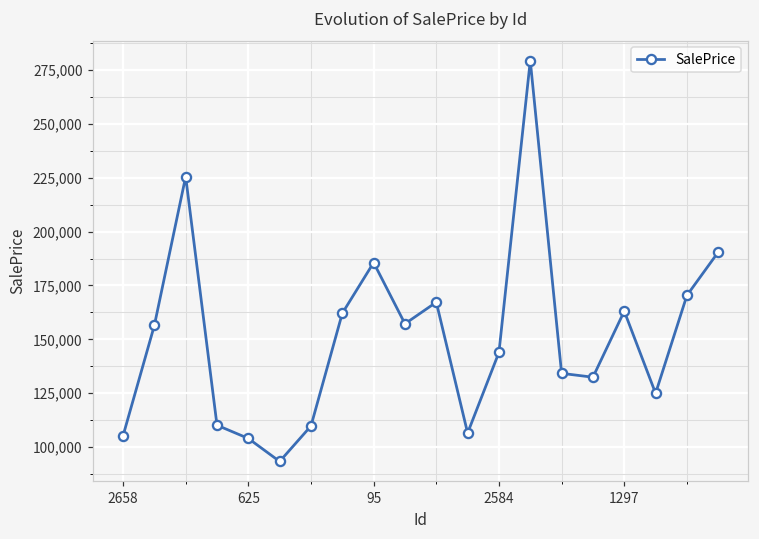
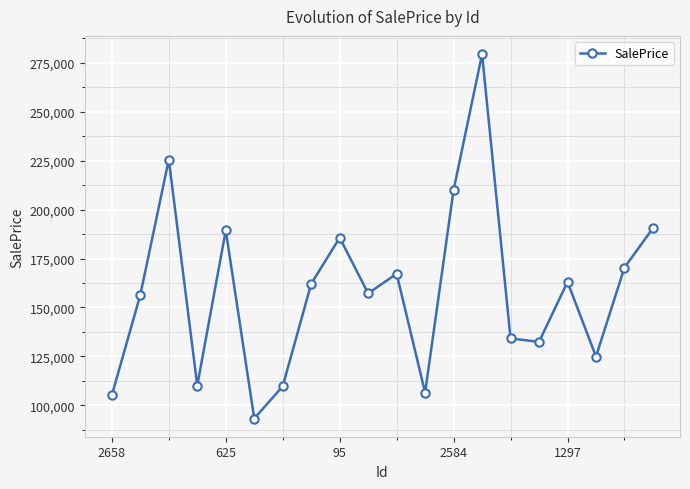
  {
    "2658": "105,000",
-   "625": "104,000",
+   "625": "189,000",
    "95": "186,000",
-   "2584": "144,000",
+   "2584": "210,000",
    "1297": "163,000"
  }
